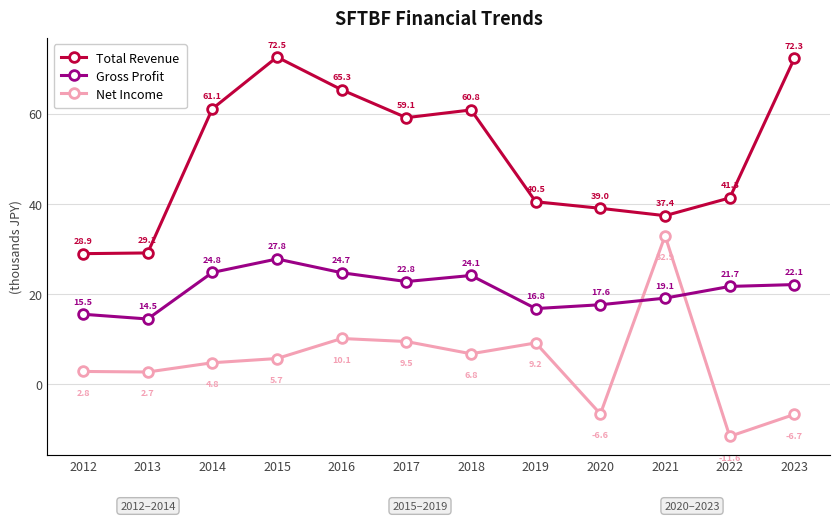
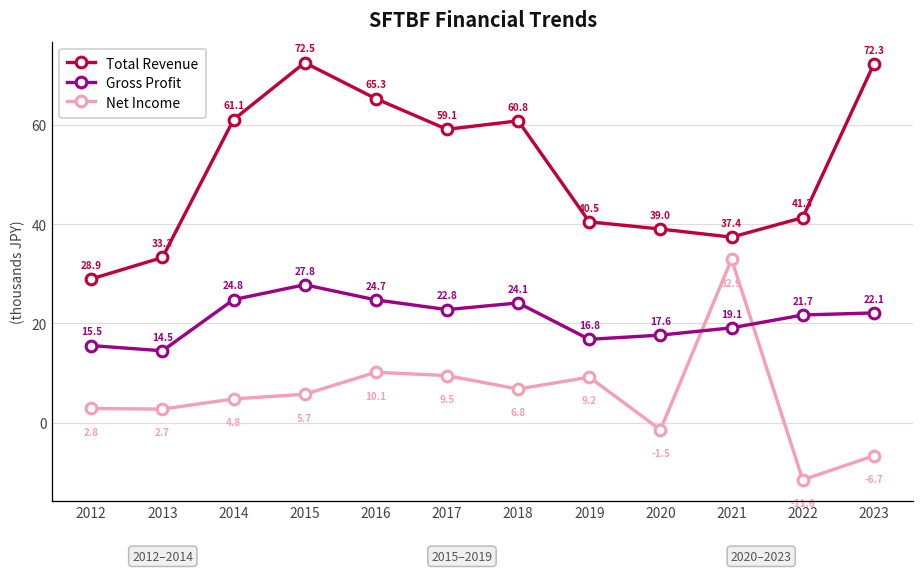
  {
    "Total Revenue": {
      "2012": 28.9,
-     "2013": 29.1,
+     "2013": 33.3,
      "2014": 61.1,
      "2015": 72.5,
      "2016": 65.3,
      "2017": 59.1,
      "2018": 60.8,
      "2019": 40.5,
      "2020": 39.0,
      "2021": 37.4,
      "2022": 41.3,
      "2023": 72.3
    },
    "Gross Profit": {
      "2012": 15.5,
      "2013": 14.5,
      "2014": 24.8,
      "2015": 27.8,
      "2016": 24.7,
      "2017": 22.8,
      "2018": 24.1,
      "2019": 16.8,
      "2020": 17.6,
      "2021": 19.1,
      "2022": 21.7,
      "2023": 22.1
    },
    "Net Income": {
      "2012": 2.8,
      "2013": 2.7,
      "2014": 4.8,
      "2015": 5.7,
      "2016": 10.1,
      "2017": 9.5,
      "2018": 6.8,
      "2019": 9.2,
-     "2020": -6.6,
+     "2020": -1.5,
      "2021": 32.9,
      "2022": -11.6,
      "2023": -6.7
    }
  }
